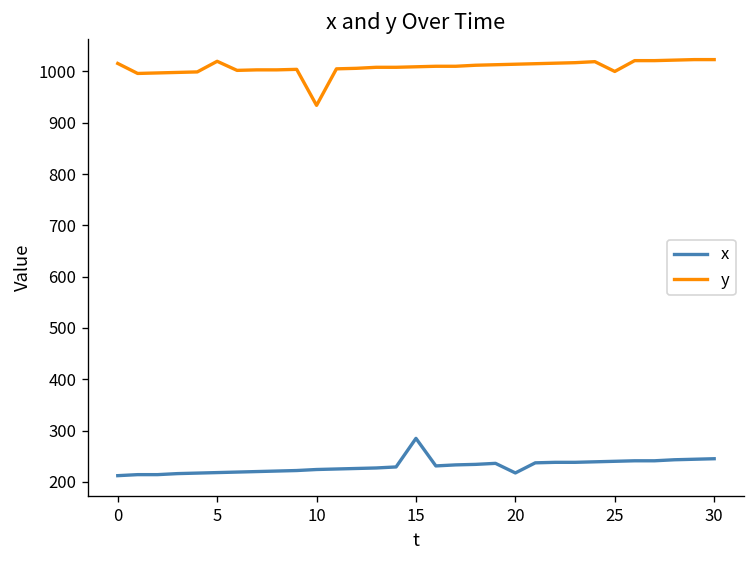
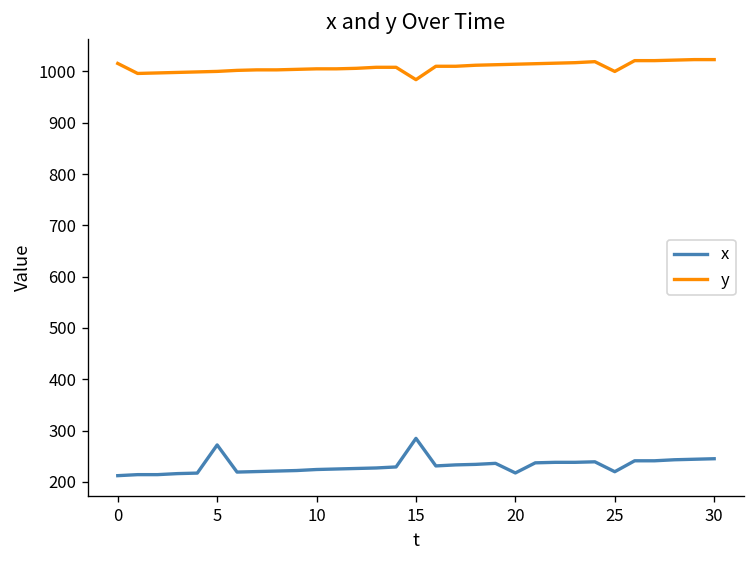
  {
    "x": {
      "0": 210,
-     "5": 220,
+     "5": 270,
      "10": 220,
      "15": 280,
      "20": 220,
-     "25": 240,
+     "25": 220,
      "30": 250
    },
    "y": {
      "0": 1020,
-     "5": 1020,
-     "10": 930,
-     "15": 1010,
+     "5": 1000,
+     "10": 1010,
+     "15": 980,
      "20": 1010,
      "25": 1000,
      "30": 1020
    }
  }
